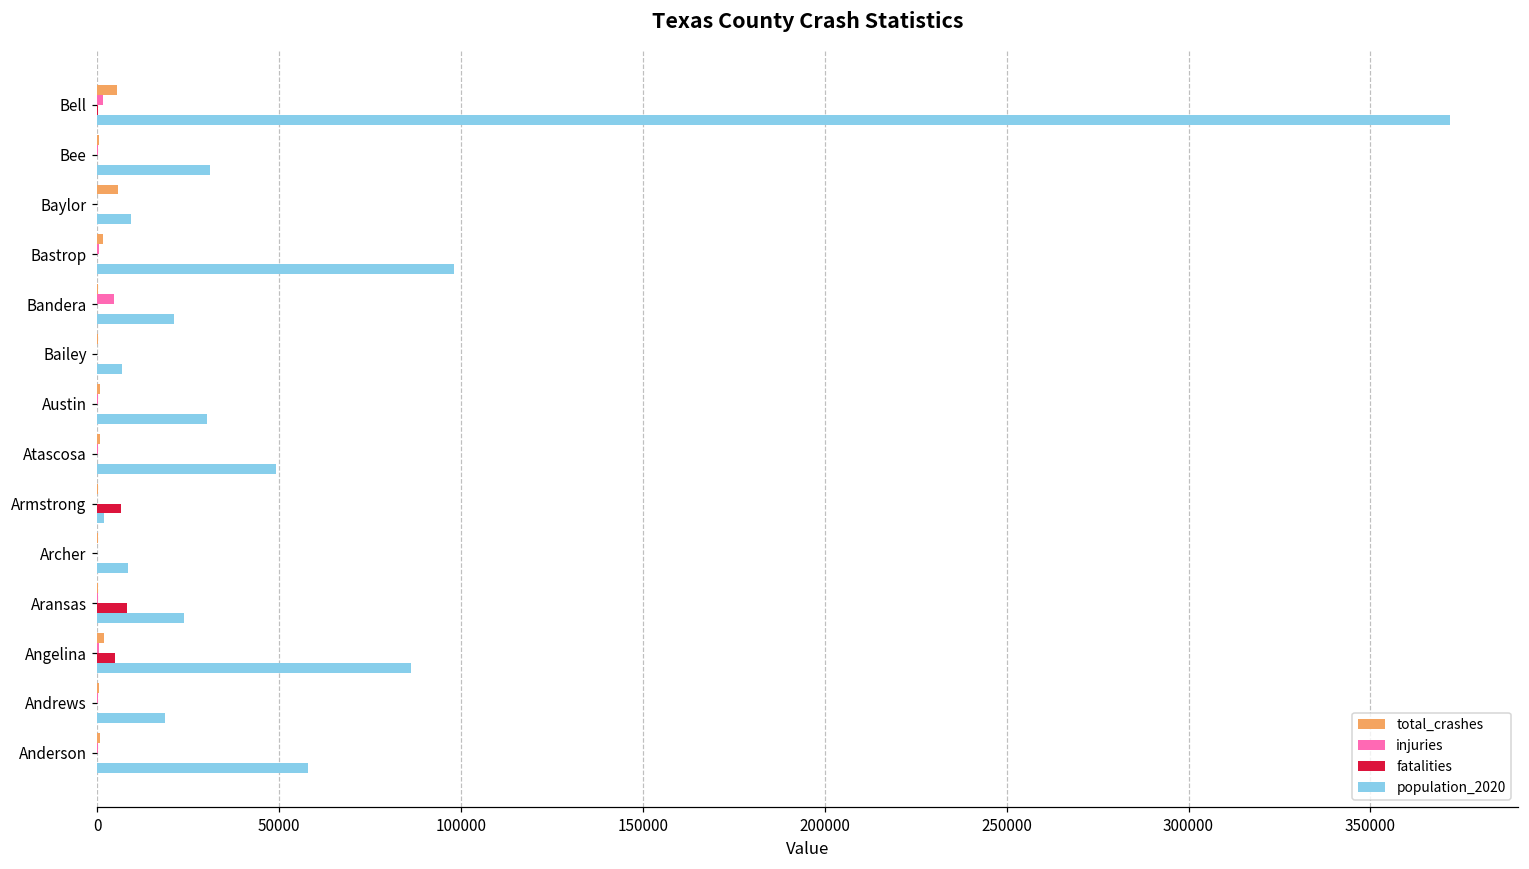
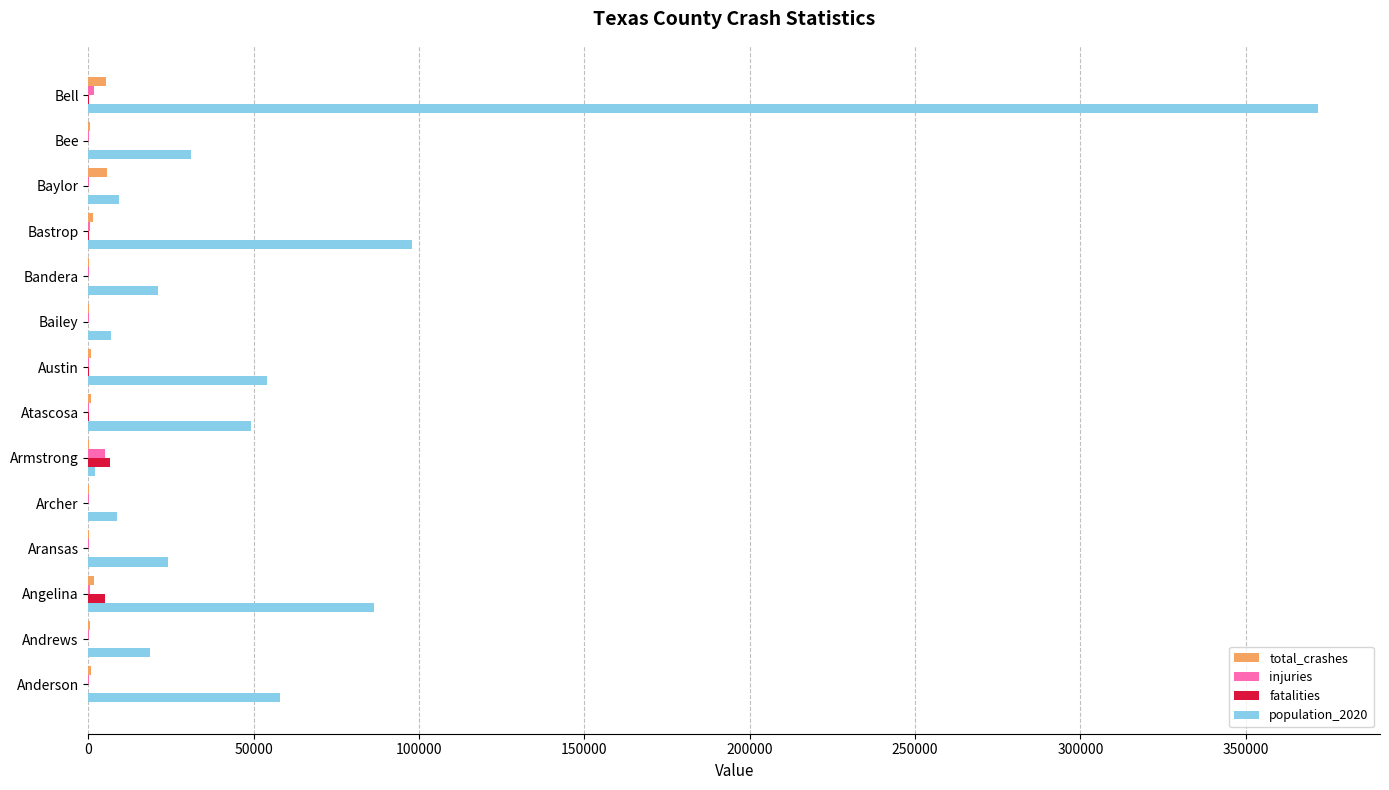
  {
    "total_crashes": {
      "Bell": 5000,
      "Baylor": 6000,
      "Bastrop": 1000,
      "Atascosa": 1000,
      "Angelina": 2000
    },
    "injuries": {
      "Bell": 2000,
-     "Bandera": 5000,
-     "Armstrong": 0
+     "Bandera": 0,
+     "Armstrong": 5000
    },
    "fatalities": {
      "Armstrong": 6000,
-     "Aransas": 8000,
+     "Aransas": 0,
      "Angelina": 5000
    },
    "population_2020": {
      "Bell": 372000,
      "Bee": 31000,
      "Baylor": 9000,
      "Bastrop": 98000,
      "Bandera": 21000,
      "Bailey": 7000,
-     "Austin": 30000,
+     "Austin": 54000,
      "Atascosa": 49000,
      "Armstrong": 2000,
      "Archer": 9000,
      "Aransas": 24000,
      "Angelina": 86000,
      "Andrews": 19000,
      "Anderson": 58000
    }
  }
